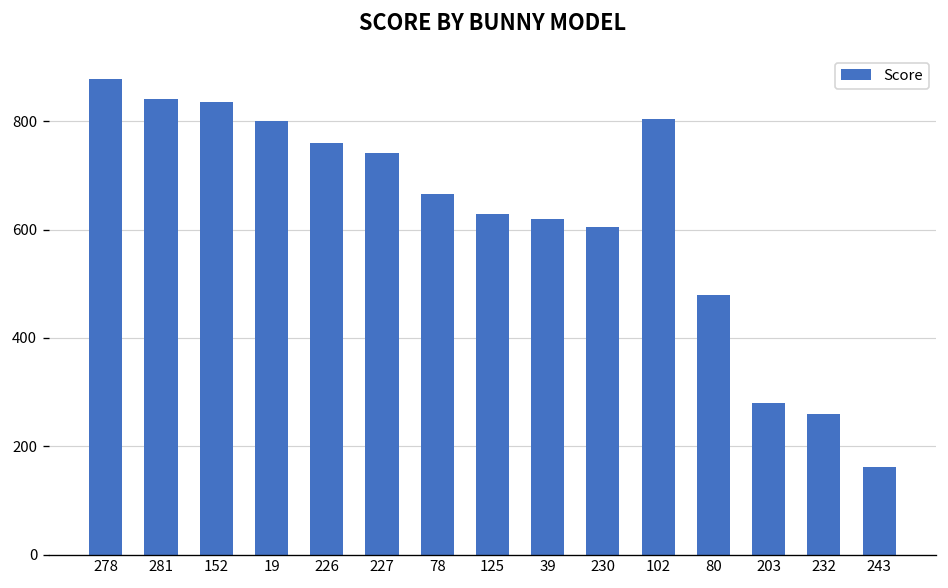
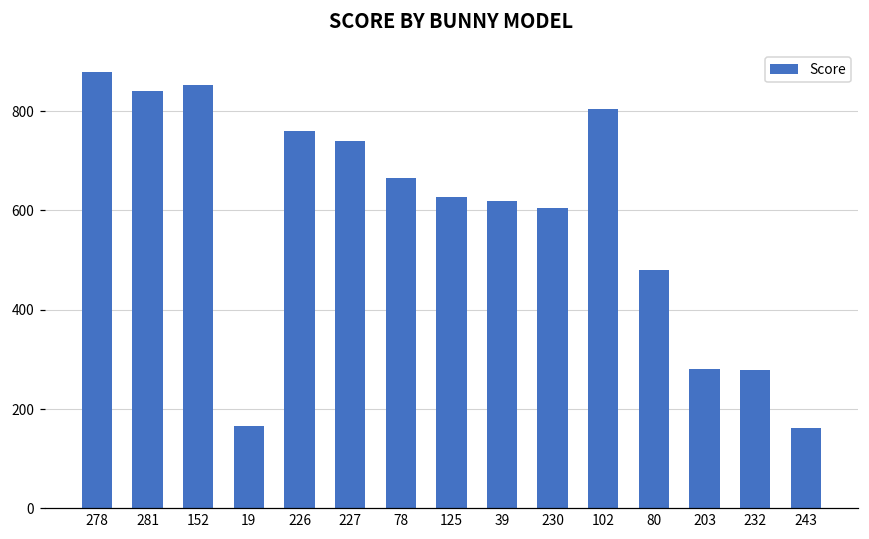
  {
    "278": 880,
    "281": 840,
-   "152": 840,
-   "19": 800,
+   "152": 850,
+   "19": 170,
    "226": 760,
    "227": 740,
    "78": 660,
    "125": 630,
    "39": 620,
    "230": 600,
    "102": 800,
    "80": 480,
    "203": 280,
-   "232": 260,
+   "232": 280,
    "243": 160
  }
